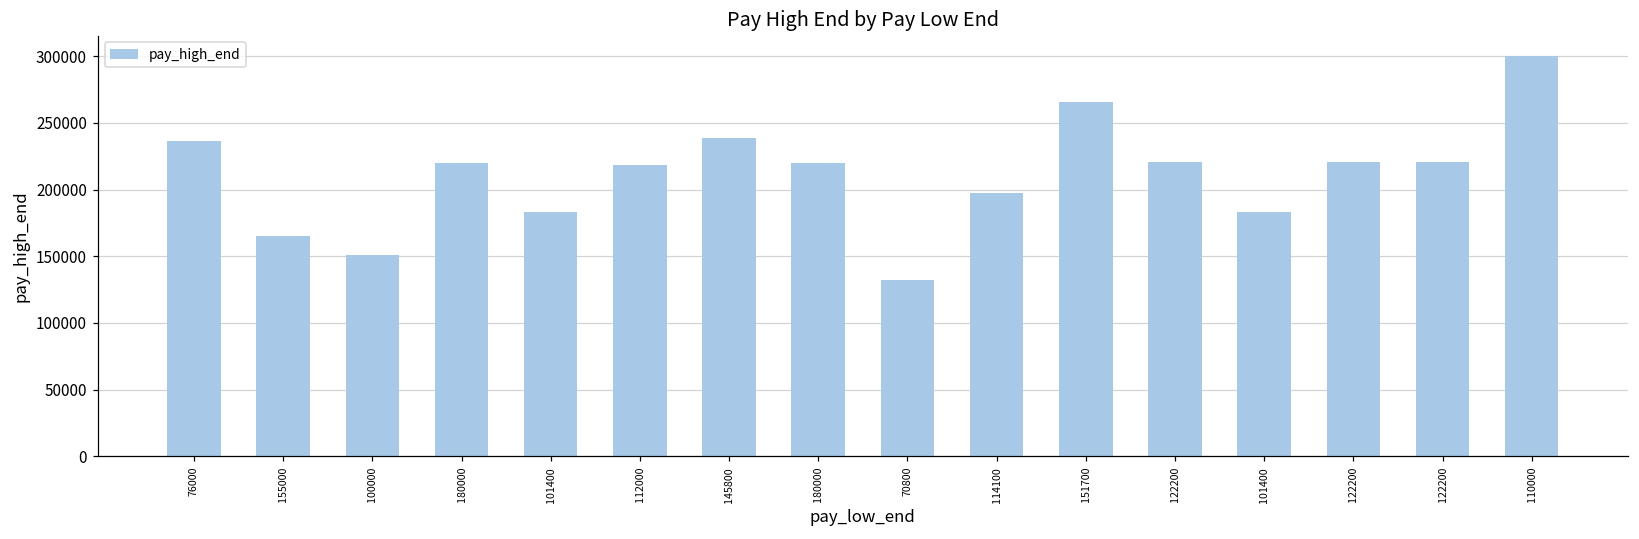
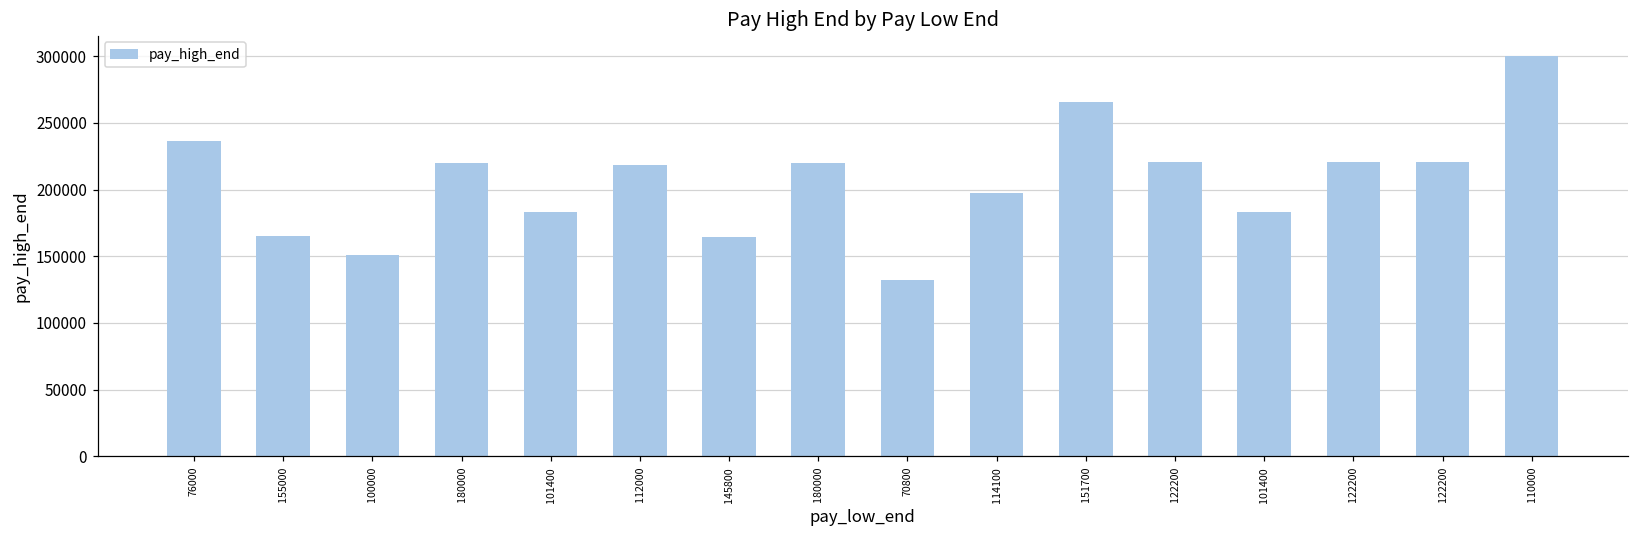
  {
    "76000": 237000,
    "155000": 165000,
    "100000": 151000,
    "112000": 218000,
-   "145800": 239000,
+   "145800": 164000,
    "70800": 132000,
    "114100": 197000,
    "151700": 266000,
    "110000": 301000
  }
